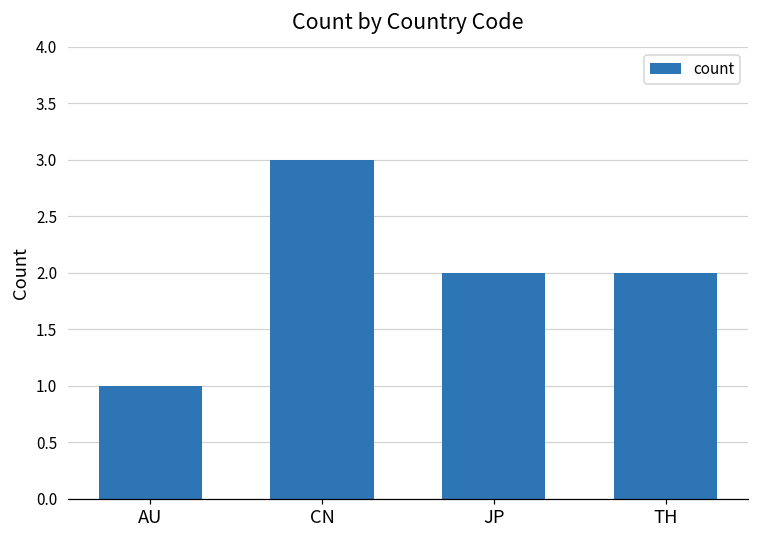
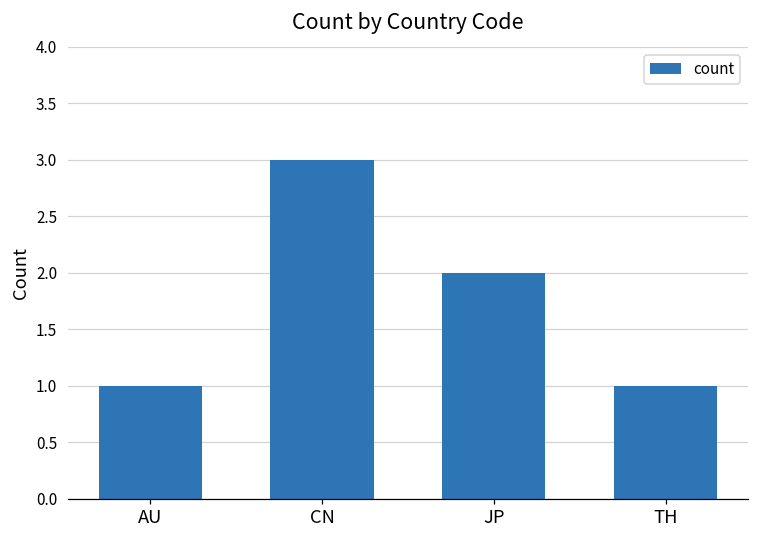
  {
    "AU": 1,
    "CN": 3,
    "JP": 2,
-   "TH": 2
+   "TH": 1
  }
